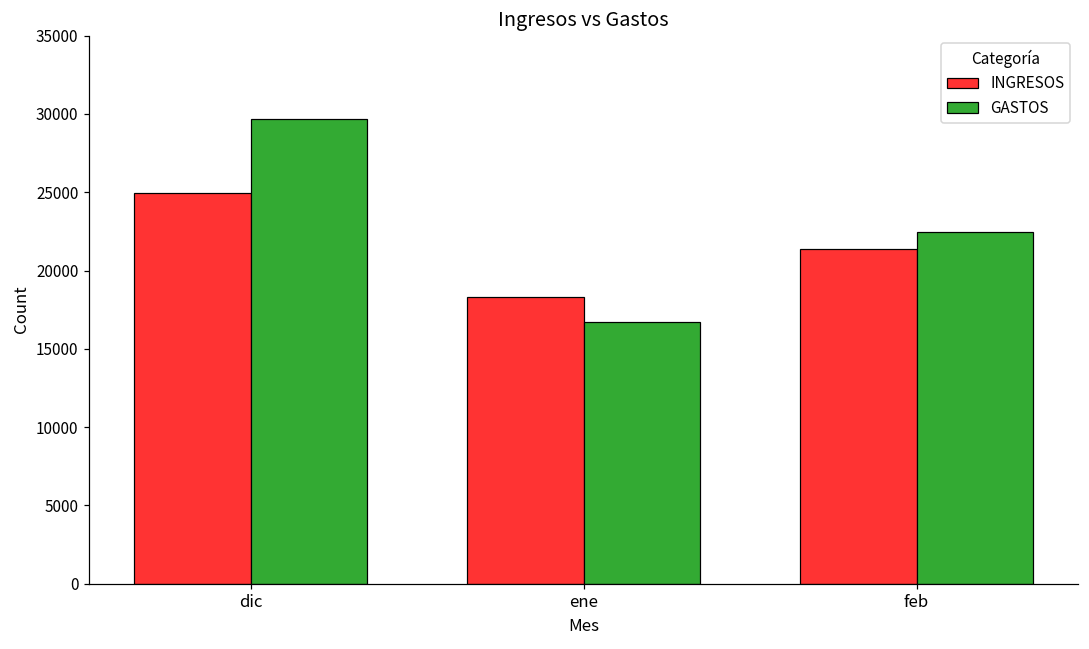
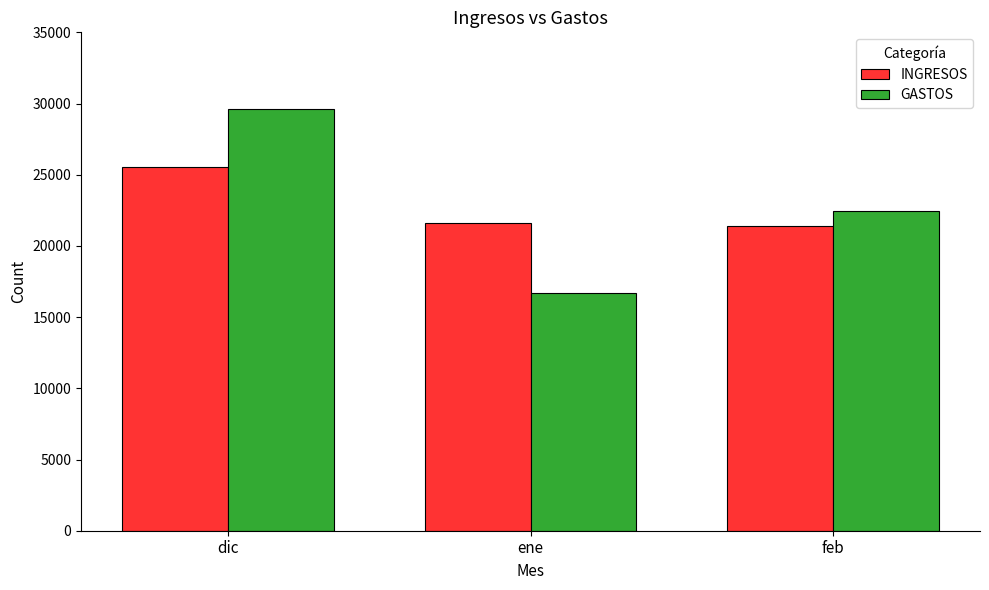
  {
    "INGRESOS": {
-     "dic": 24900,
-     "ene": 18300,
+     "dic": 25500,
+     "ene": 21600,
      "feb": 21400
    },
    "GASTOS": {
      "dic": 29600,
      "ene": 16700,
      "feb": 22500
    }
  }
